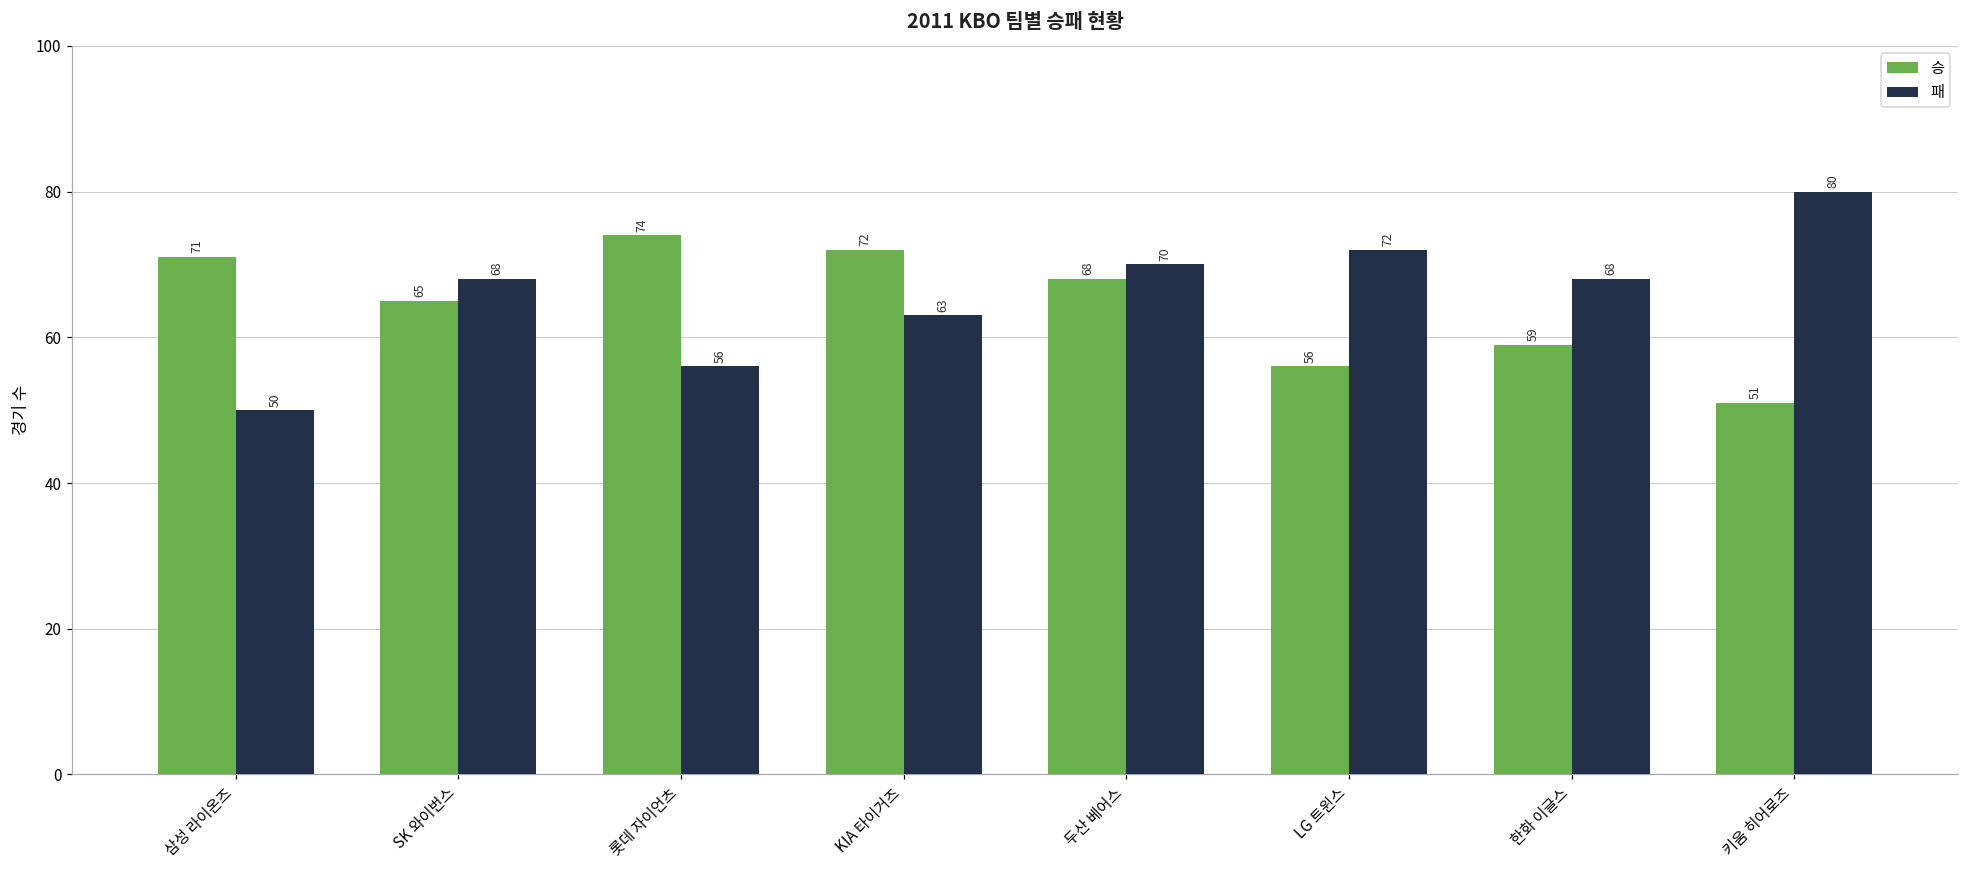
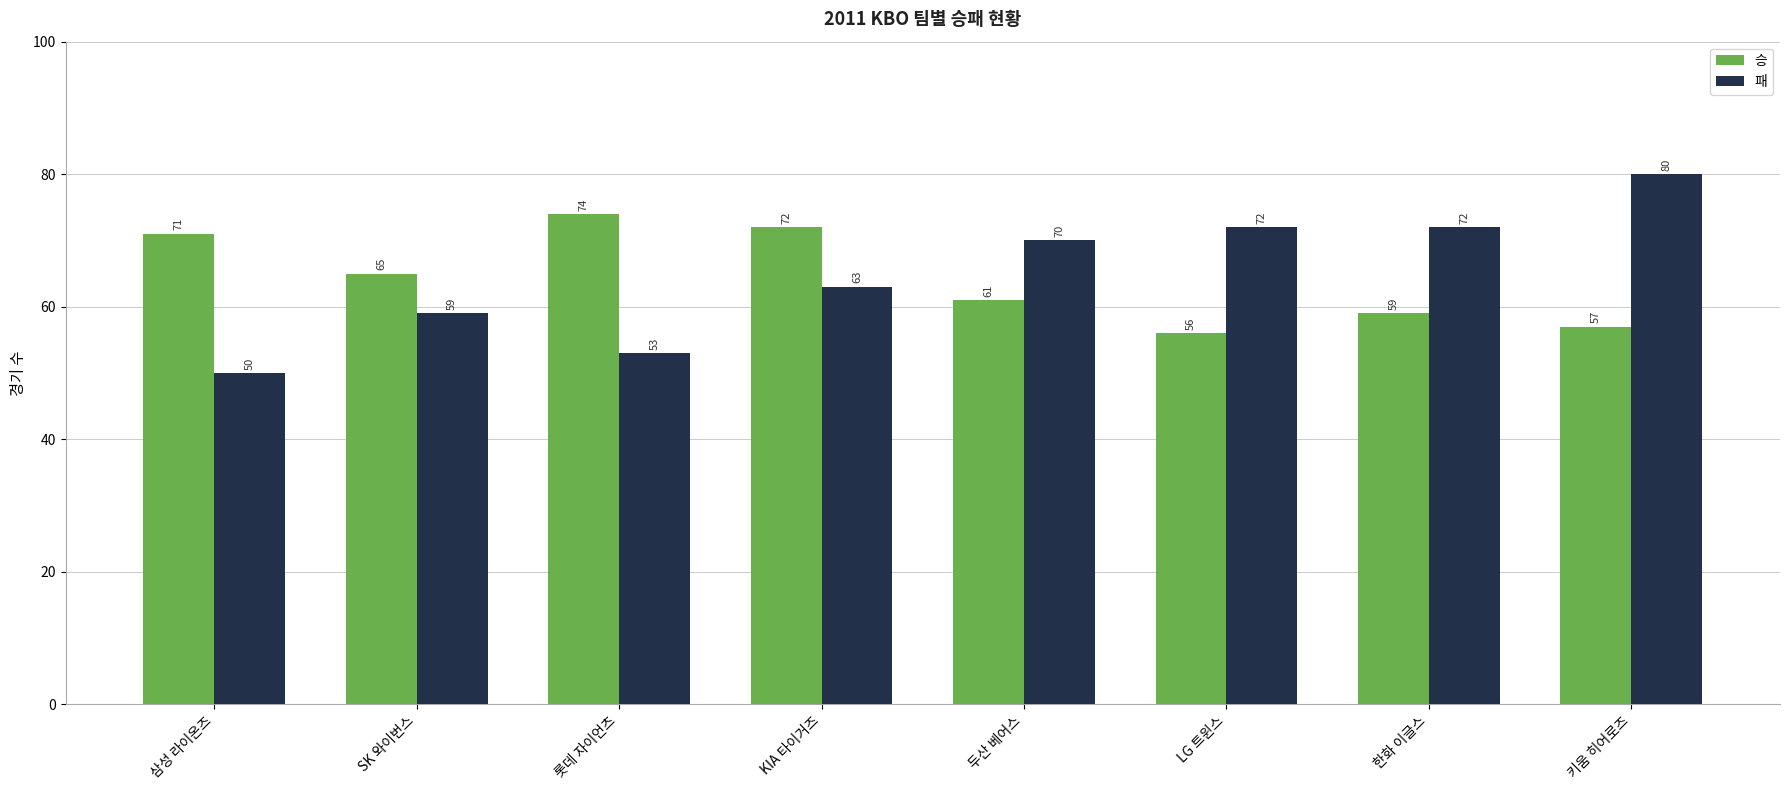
  {
    "승": {
      "삼성 라이온즈": 71,
      "SK 와이번스": 65,
      "롯데 자이언츠": 74,
      "KIA 타이거즈": 72,
-     "두산 베어스": 68,
+     "두산 베어스": 61,
      "LG 트윈스": 56,
      "한화 이글스": 59,
-     "키움 히어로즈": 51
+     "키움 히어로즈": 57
    },
    "패": {
      "삼성 라이온즈": 50,
-     "SK 와이번스": 68,
-     "롯데 자이언츠": 56,
+     "SK 와이번스": 59,
+     "롯데 자이언츠": 53,
      "KIA 타이거즈": 63,
      "두산 베어스": 70,
      "LG 트윈스": 72,
-     "한화 이글스": 68,
+     "한화 이글스": 72,
      "키움 히어로즈": 80
    }
  }
